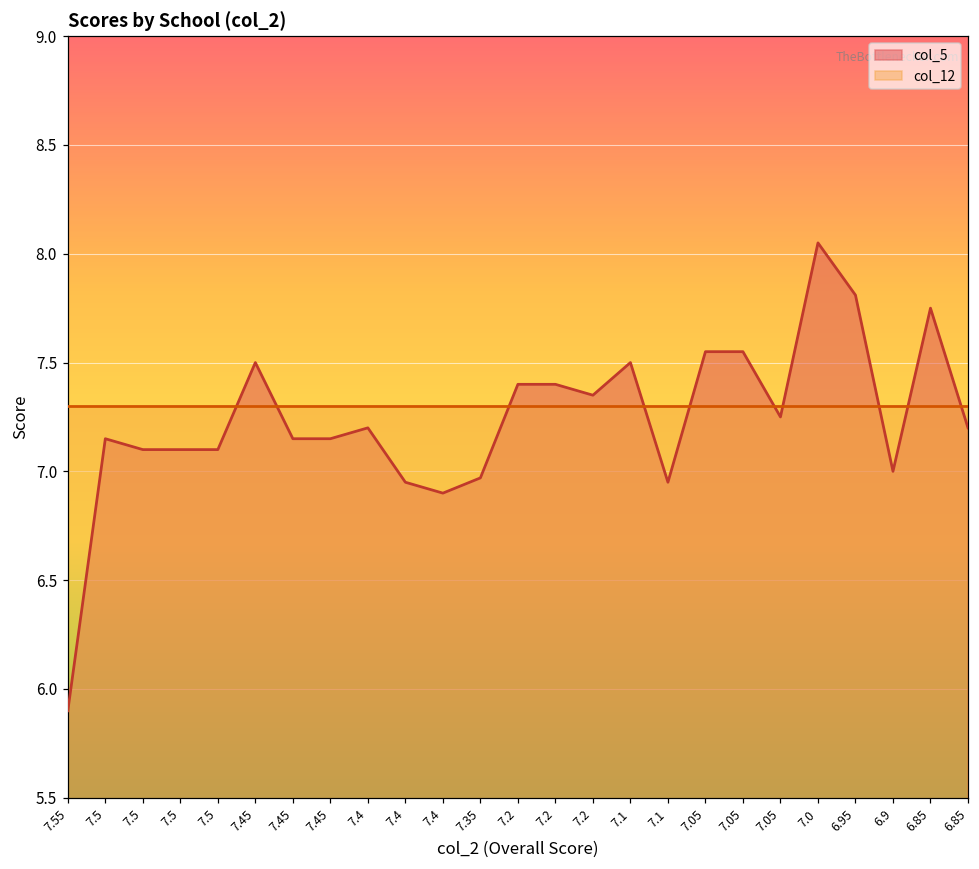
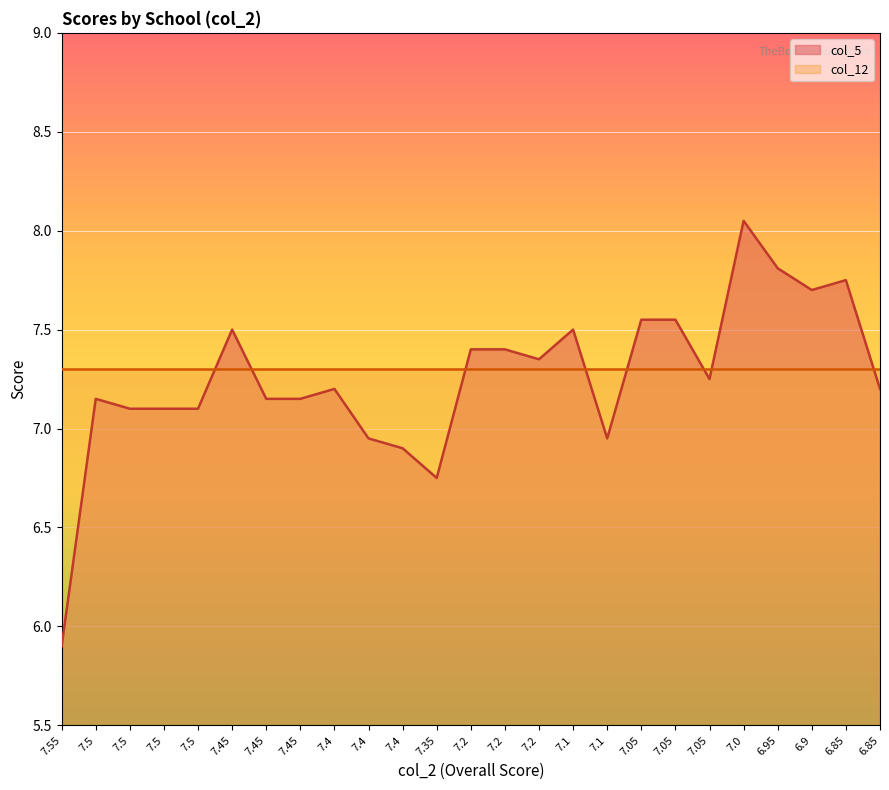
  {
    "col_5": {
      "7.55": 5.90,
-     "7.35": 6.97,
+     "7.35": 6.75,
      "7.0": 8.05,
      "6.95": 7.81,
-     "6.9": 7.0
+     "6.9": 7.7
    },
    "col_12": {
      "7.55": 7.30,
      "7.35": 7.30,
      "7.0": 7.30,
      "6.95": 7.30,
      "6.9": 7.30
    }
  }
